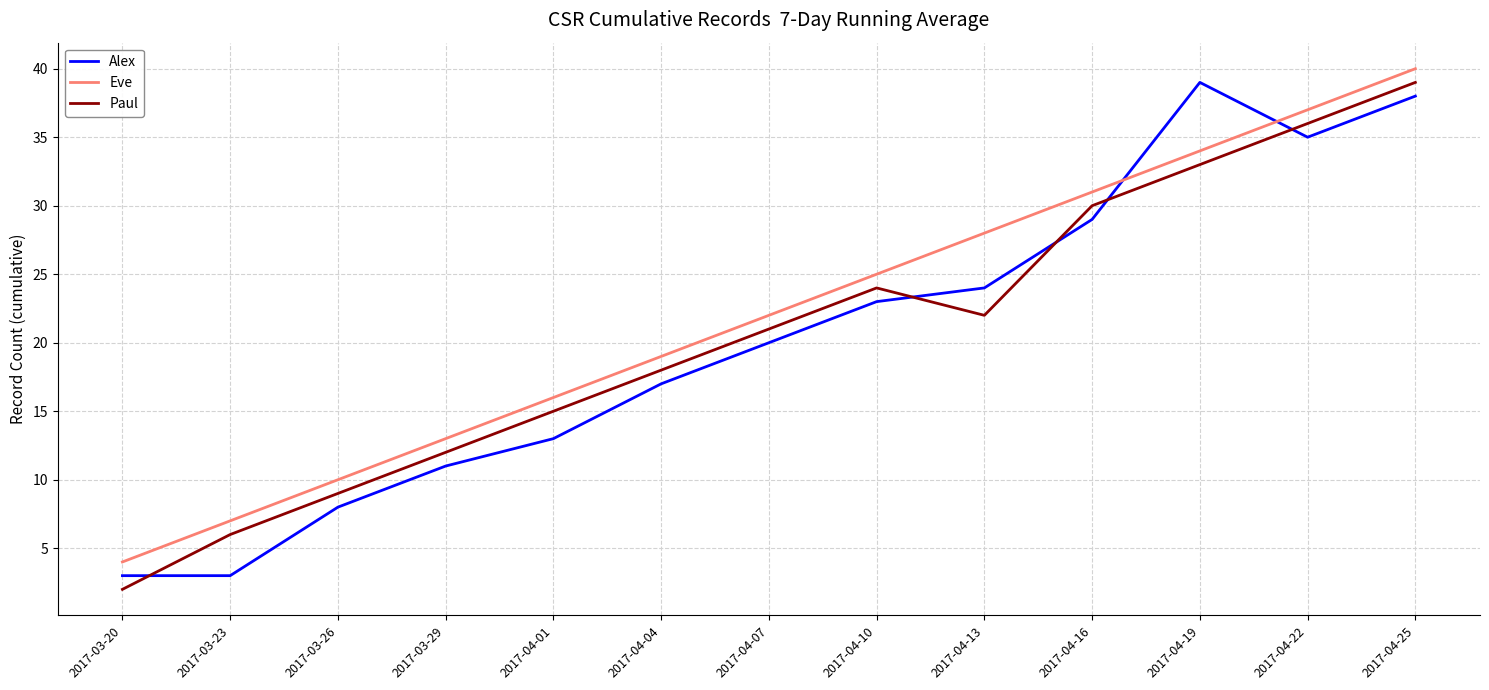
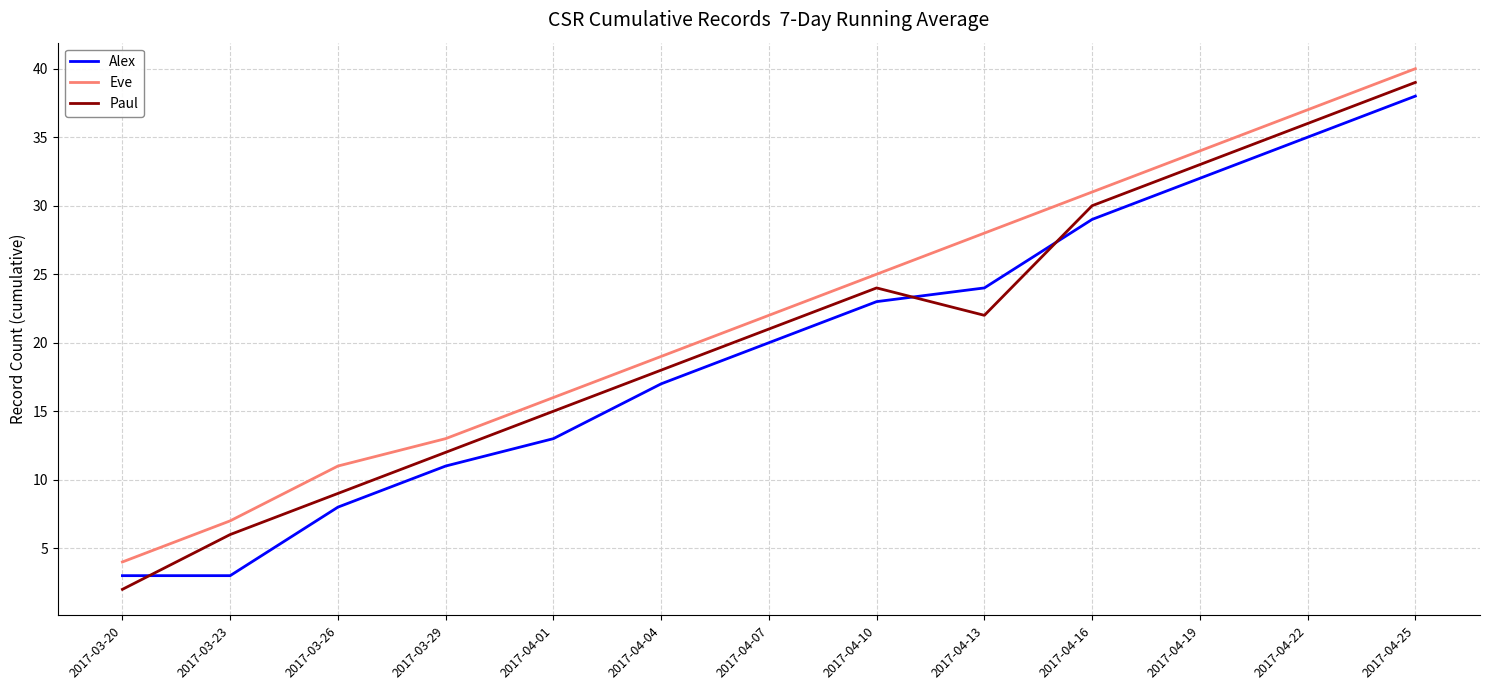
  {
    "Alex": {
      "2017-03-20": 3,
      "2017-03-23": 3,
      "2017-03-26": 8,
      "2017-03-29": 11,
      "2017-04-01": 13,
      "2017-04-04": 17,
      "2017-04-07": 20,
      "2017-04-10": 23,
      "2017-04-13": 24,
      "2017-04-16": 29,
-     "2017-04-19": 39,
+     "2017-04-19": 32,
      "2017-04-22": 35,
      "2017-04-25": 38
    },
    "Eve": {
      "2017-03-20": 4,
      "2017-03-23": 7,
-     "2017-03-26": 10,
+     "2017-03-26": 11,
      "2017-03-29": 13,
      "2017-04-01": 16,
      "2017-04-04": 19,
      "2017-04-07": 22,
      "2017-04-10": 25,
      "2017-04-13": 28,
      "2017-04-16": 31,
      "2017-04-19": 34,
      "2017-04-22": 37,
      "2017-04-25": 40
    },
    "Paul": {
      "2017-03-20": 2,
      "2017-03-23": 6,
      "2017-03-26": 9,
      "2017-03-29": 12,
      "2017-04-01": 15,
      "2017-04-04": 18,
      "2017-04-07": 21,
      "2017-04-10": 24,
      "2017-04-13": 22,
      "2017-04-16": 30,
      "2017-04-19": 33,
      "2017-04-22": 36,
      "2017-04-25": 39
    }
  }
